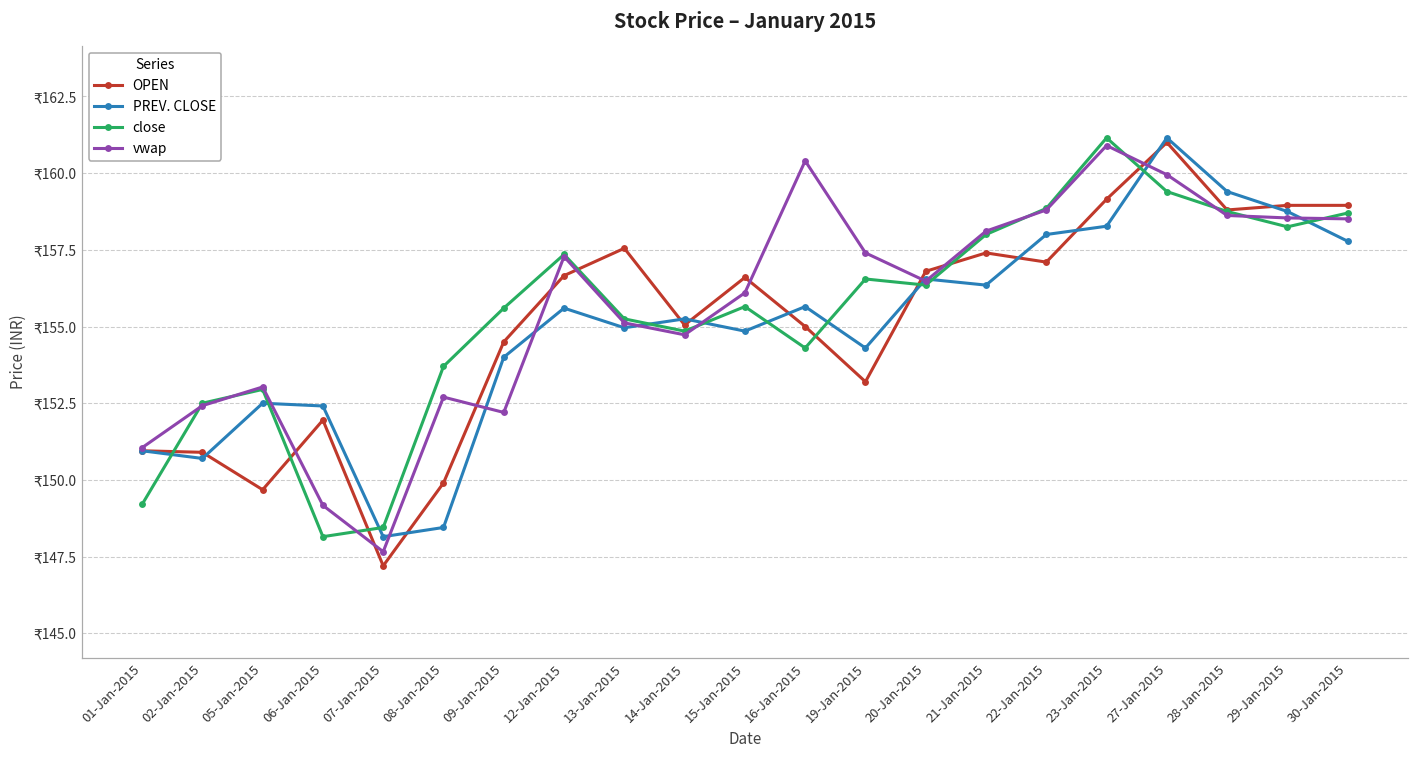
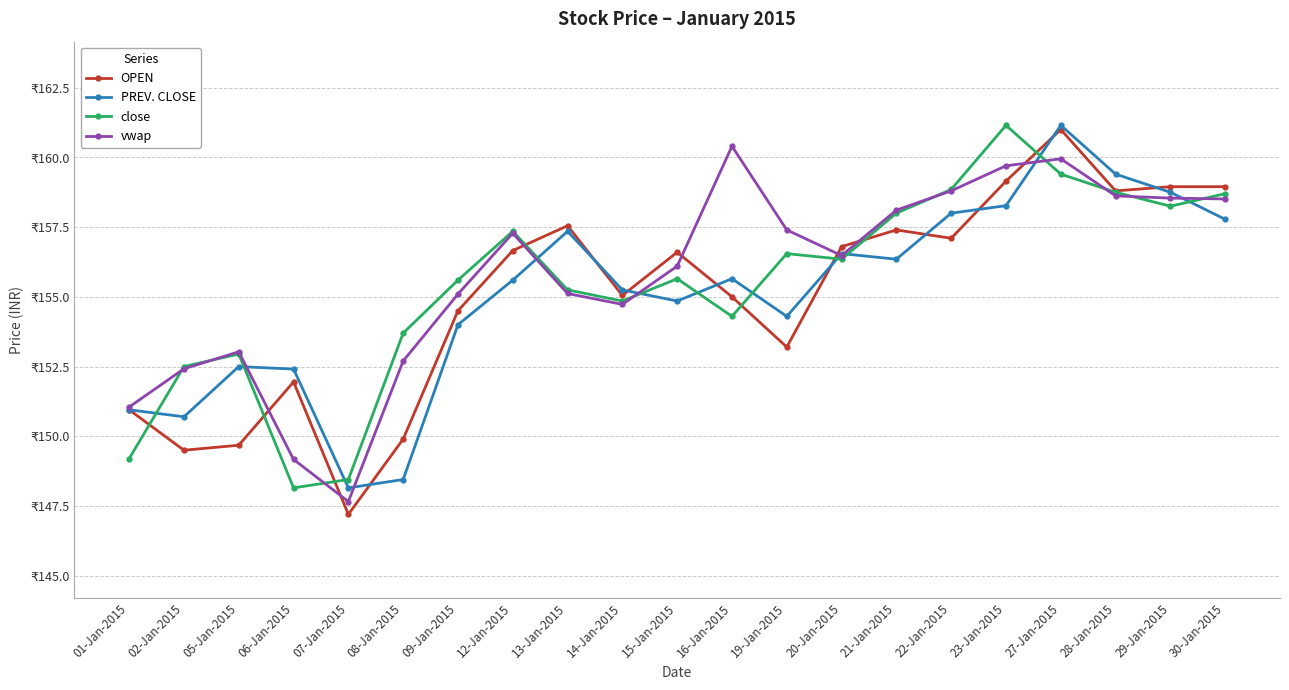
  {
    "OPEN": {
-     "02-Jan-2015": "₹150.9",
+     "02-Jan-2015": "₹149.5",
      "05-Jan-2015": "₹149.7",
      "06-Jan-2015": "₹152.0",
      "07-Jan-2015": "₹147.2",
      "08-Jan-2015": "₹149.9",
      "09-Jan-2015": "₹154.5",
      "12-Jan-2015": "₹156.7",
      "13-Jan-2015": "₹157.6",
      "14-Jan-2015": "₹155.1",
      "15-Jan-2015": "₹156.6",
      "16-Jan-2015": "₹155.0",
      "19-Jan-2015": "₹153.2",
      "20-Jan-2015": "₹156.8",
      "21-Jan-2015": "₹157.4",
      "22-Jan-2015": "₹157.1",
      "23-Jan-2015": "₹159.2",
      "27-Jan-2015": "₹161.0",
      "29-Jan-2015": "₹159.0",
      "30-Jan-2015": "₹159.0"
    },
    "PREV. CLOSE": {
      "02-Jan-2015": "₹150.7",
      "05-Jan-2015": "₹152.5",
      "06-Jan-2015": "₹152.4",
      "07-Jan-2015": "₹148.2",
      "08-Jan-2015": "₹148.5",
      "09-Jan-2015": "₹154.0",
      "12-Jan-2015": "₹155.6",
-     "13-Jan-2015": "₹155.0",
+     "13-Jan-2015": "₹157.4",
      "14-Jan-2015": "₹155.3",
      "15-Jan-2015": "₹154.9",
      "16-Jan-2015": "₹155.7",
      "19-Jan-2015": "₹154.3",
      "21-Jan-2015": "₹156.4",
      "22-Jan-2015": "₹158.0",
      "23-Jan-2015": "₹158.3",
      "27-Jan-2015": "₹161.2",
      "28-Jan-2015": "₹159.4",
      "29-Jan-2015": "₹158.8",
      "30-Jan-2015": "₹157.8"
    },
    "close": {
      "01-Jan-2015": "₹149.2",
      "06-Jan-2015": "₹148.2",
      "07-Jan-2015": "₹148.5",
      "08-Jan-2015": "₹153.7",
      "09-Jan-2015": "₹155.6",
      "13-Jan-2015": "₹155.3",
      "14-Jan-2015": "₹154.9",
      "15-Jan-2015": "₹155.7",
      "16-Jan-2015": "₹154.3",
      "19-Jan-2015": "₹156.6",
      "20-Jan-2015": "₹156.4",
      "21-Jan-2015": "₹158.0",
      "23-Jan-2015": "₹161.2",
      "27-Jan-2015": "₹159.4",
      "29-Jan-2015": "₹158.3",
      "30-Jan-2015": "₹158.7"
    },
    "vwap": {
      "01-Jan-2015": "₹151.1",
      "06-Jan-2015": "₹149.2",
      "07-Jan-2015": "₹147.7",
      "08-Jan-2015": "₹152.7",
-     "09-Jan-2015": "₹152.2",
+     "09-Jan-2015": "₹155.1",
      "13-Jan-2015": "₹155.1",
      "14-Jan-2015": "₹154.7",
      "15-Jan-2015": "₹156.1",
      "16-Jan-2015": "₹160.4",
      "19-Jan-2015": "₹157.4",
      "21-Jan-2015": "₹158.1",
-     "23-Jan-2015": "₹160.9",
+     "23-Jan-2015": "₹159.7",
      "27-Jan-2015": "₹160.0",
      "28-Jan-2015": "₹158.6",
      "29-Jan-2015": "₹158.5",
      "30-Jan-2015": "₹158.5"
    }
  }
